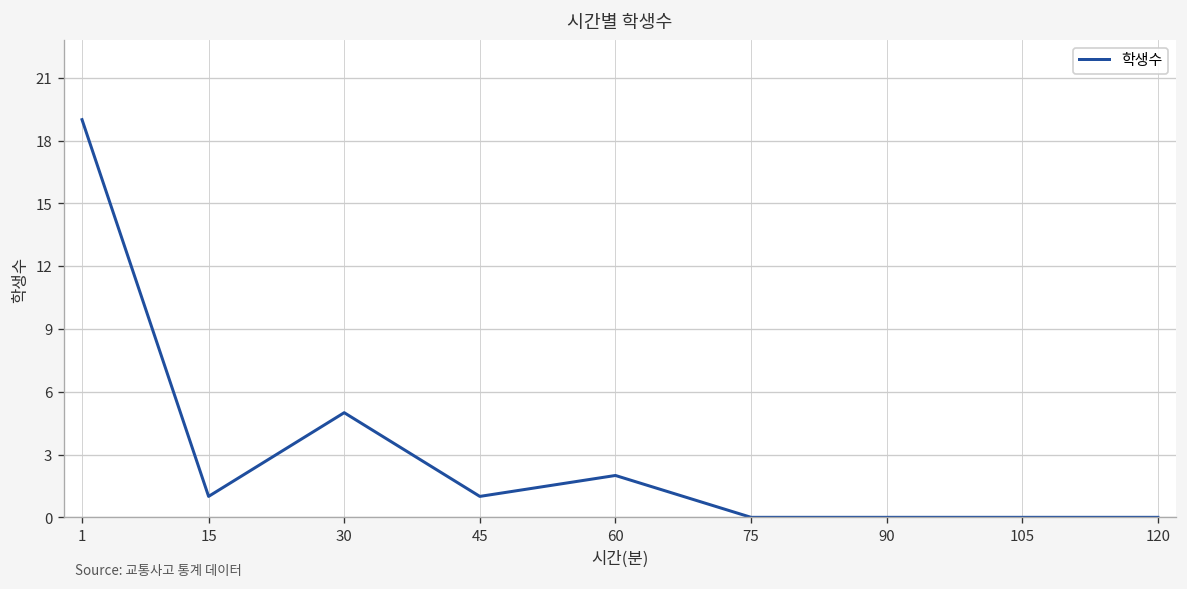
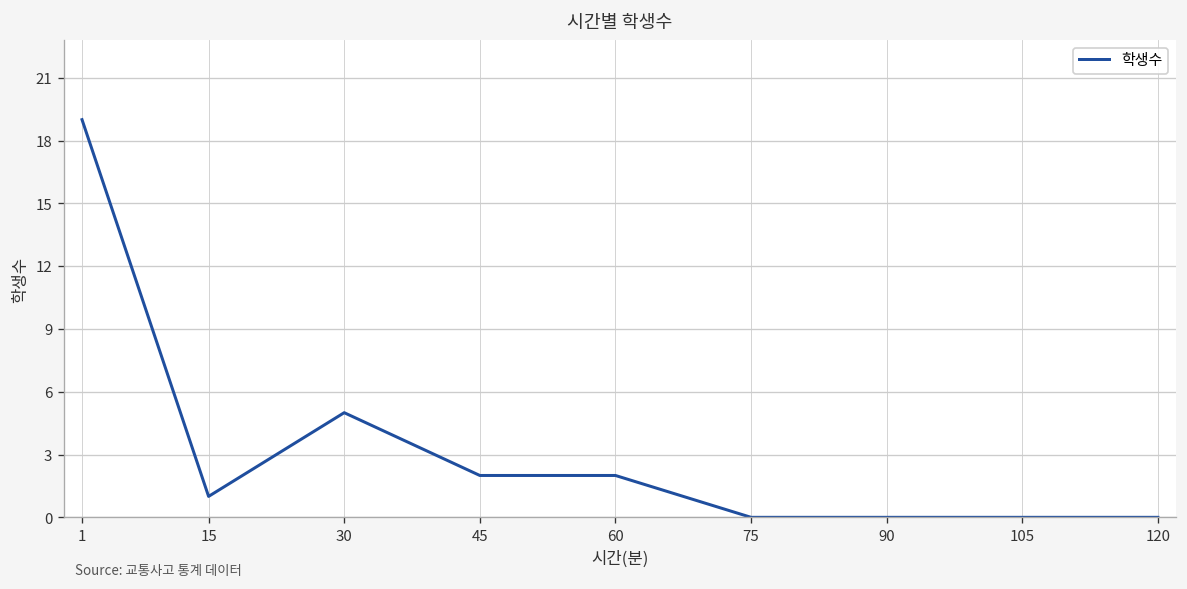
  {
    "1": 19,
    "15": 1,
    "30": 5,
-   "45": 1,
+   "45": 2,
    "60": 2,
    "75": 0,
    "90": 0,
    "105": 0,
    "120": 0
  }
